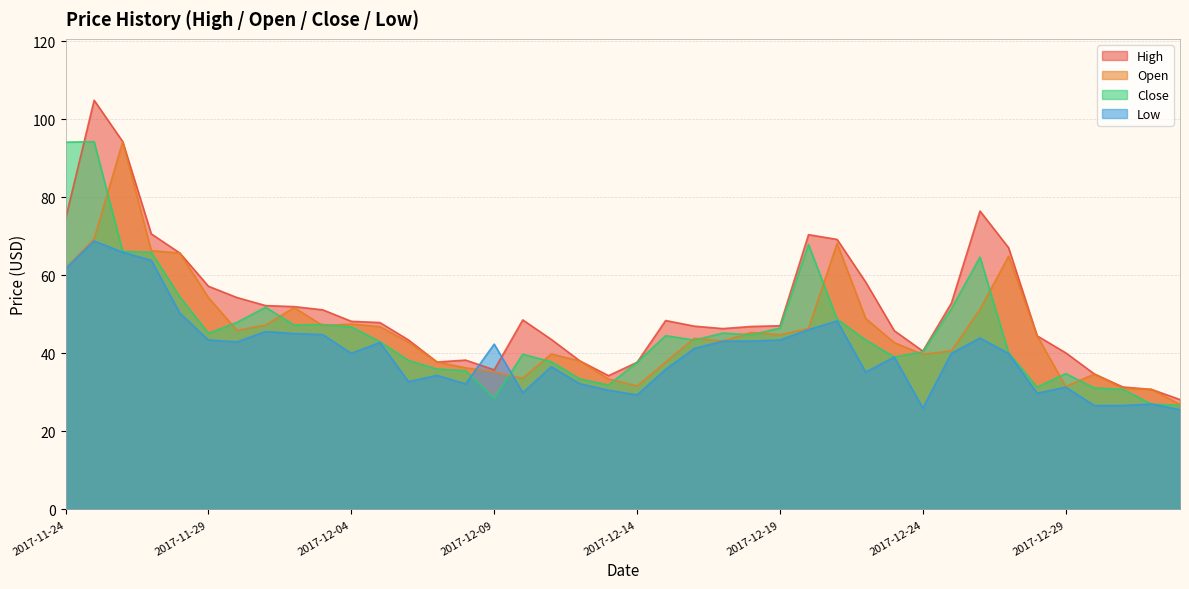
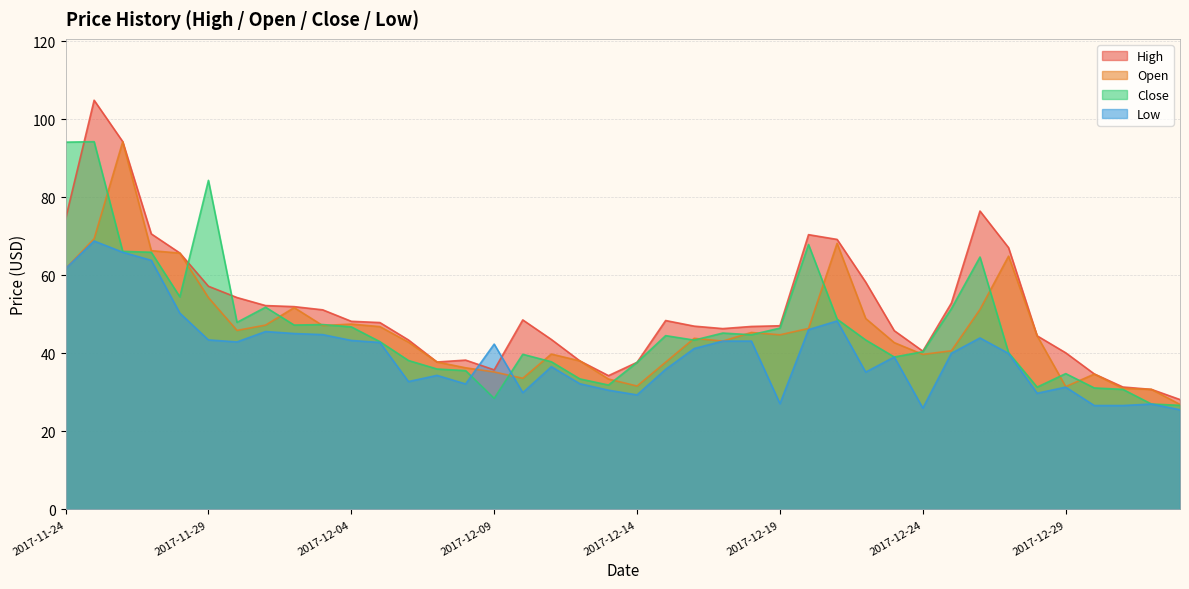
  {
    "Close": {
      "2017-11-24": 94,
-     "2017-11-29": 45,
+     "2017-11-29": 84,
      "2017-12-04": 47,
      "2017-12-09": 28,
      "2017-12-29": 35
    },
    "Low": {
      "2017-11-29": 43,
-     "2017-12-04": 40,
+     "2017-12-04": 43,
      "2017-12-09": 42,
      "2017-12-14": 29,
-     "2017-12-19": 43,
+     "2017-12-19": 27,
      "2017-12-24": 26
    }
  }
